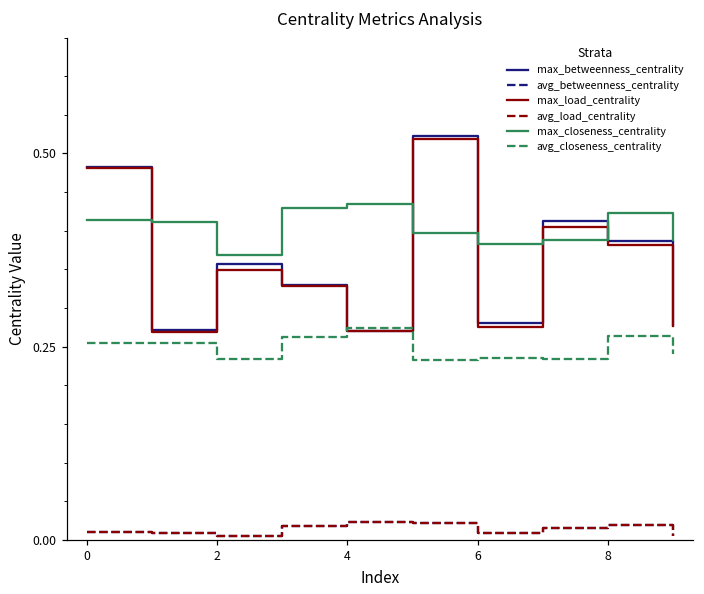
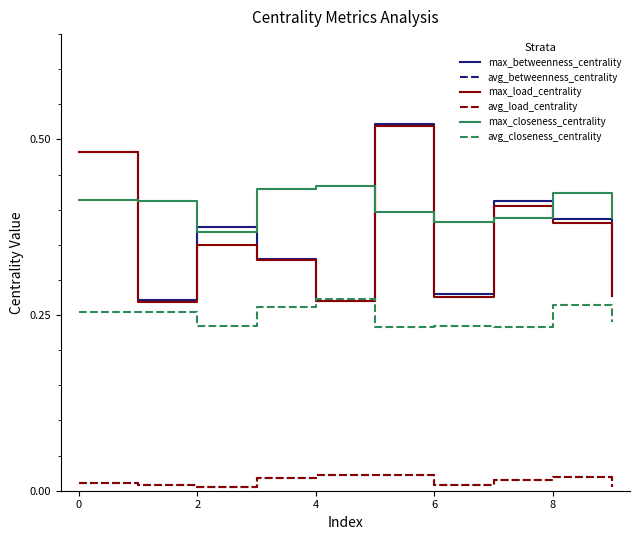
  {
    "max_betweenness_centrality": {
-     "2": 0.36,
+     "2": 0.37,
      "6": 0.28,
      "8": 0.39
    }
  }
